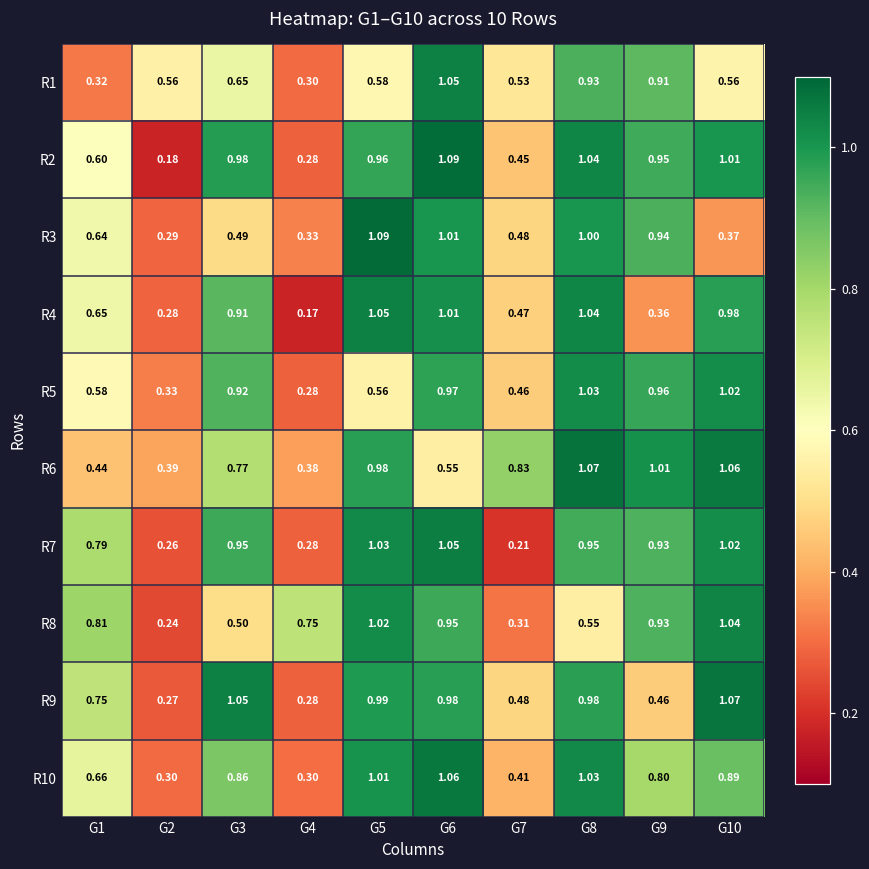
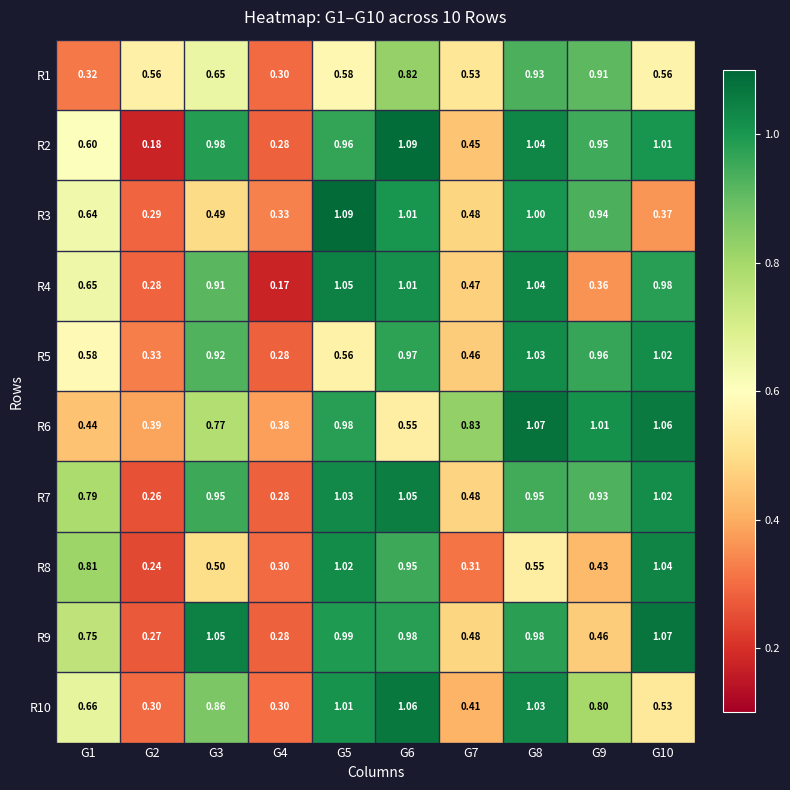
  {
    "R1": {
      "G1": 0.32,
      "G2": 0.56,
      "G3": 0.65,
      "G4": 0.30,
      "G5": 0.58,
-     "G6": 1.05,
+     "G6": 0.82,
      "G7": 0.53,
      "G8": 0.93,
      "G9": 0.91,
      "G10": 0.56
    },
    "R2": {
      "G1": 0.60,
      "G2": 0.18,
      "G3": 0.98,
      "G4": 0.28,
      "G5": 0.96,
      "G6": 1.09,
      "G7": 0.45,
      "G8": 1.04,
      "G9": 0.95,
      "G10": 1.01
    },
    "R3": {
      "G1": 0.64,
      "G2": 0.29,
      "G3": 0.49,
      "G4": 0.33,
      "G5": 1.09,
      "G6": 1.01,
      "G7": 0.48,
      "G8": 1.00,
      "G9": 0.94,
      "G10": 0.37
    },
    "R4": {
      "G1": 0.65,
      "G2": 0.28,
      "G3": 0.91,
      "G4": 0.17,
      "G5": 1.05,
      "G6": 1.01,
      "G7": 0.47,
      "G8": 1.04,
      "G9": 0.36,
      "G10": 0.98
    },
    "R5": {
      "G1": 0.58,
      "G2": 0.33,
      "G3": 0.92,
      "G4": 0.28,
      "G5": 0.56,
      "G6": 0.97,
      "G7": 0.46,
      "G8": 1.03,
      "G9": 0.96,
      "G10": 1.02
    },
    "R6": {
      "G1": 0.44,
      "G2": 0.39,
      "G3": 0.77,
      "G4": 0.38,
      "G5": 0.98,
      "G6": 0.55,
      "G7": 0.83,
      "G8": 1.07,
      "G9": 1.01,
      "G10": 1.06
    },
    "R7": {
      "G1": 0.79,
      "G2": 0.26,
      "G3": 0.95,
      "G4": 0.28,
      "G5": 1.03,
      "G6": 1.05,
-     "G7": 0.21,
+     "G7": 0.48,
      "G8": 0.95,
      "G9": 0.93,
      "G10": 1.02
    },
    "R8": {
      "G1": 0.81,
      "G2": 0.24,
      "G3": 0.50,
-     "G4": 0.75,
+     "G4": 0.30,
      "G5": 1.02,
      "G6": 0.95,
      "G7": 0.31,
      "G8": 0.55,
-     "G9": 0.93,
+     "G9": 0.43,
      "G10": 1.04
    },
    "R9": {
      "G1": 0.75,
      "G2": 0.27,
      "G3": 1.05,
      "G4": 0.28,
      "G5": 0.99,
      "G6": 0.98,
      "G7": 0.48,
      "G8": 0.98,
      "G9": 0.46,
      "G10": 1.07
    },
    "R10": {
      "G1": 0.66,
      "G2": 0.30,
      "G3": 0.86,
      "G4": 0.30,
      "G5": 1.01,
      "G6": 1.06,
      "G7": 0.41,
      "G8": 1.03,
      "G9": 0.80,
-     "G10": 0.89
+     "G10": 0.53
    }
  }
